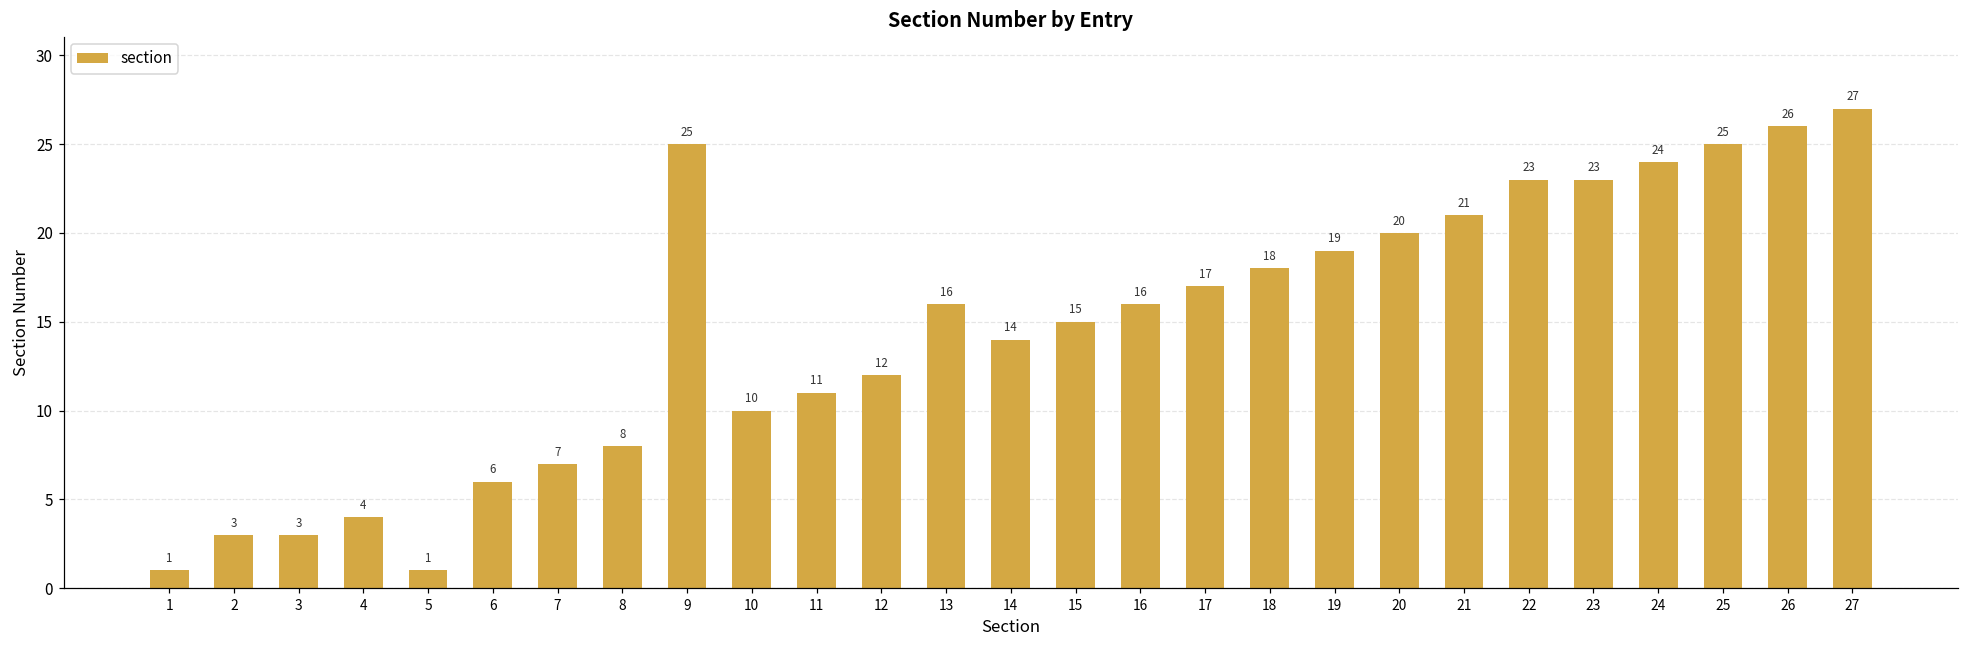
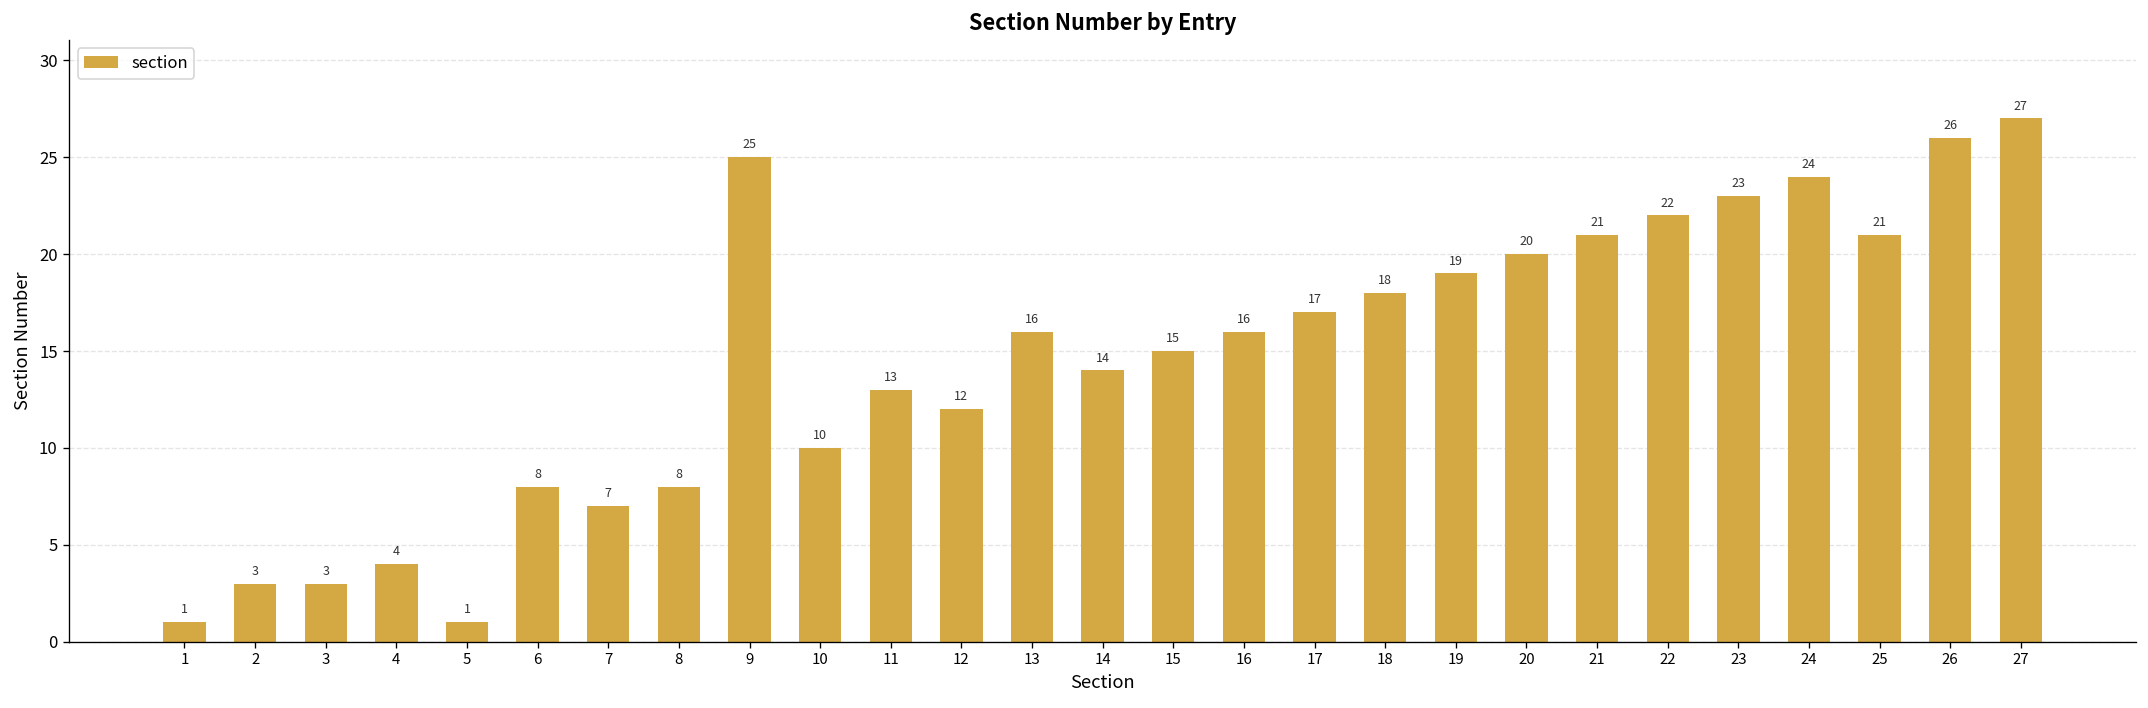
  {
    "1": 1,
    "2": 3,
    "3": 3,
    "4": 4,
    "5": 1,
-   "6": 6,
+   "6": 8,
    "7": 7,
    "8": 8,
    "9": 25,
    "10": 10,
-   "11": 11,
+   "11": 13,
    "12": 12,
    "13": 16,
    "14": 14,
    "15": 15,
    "16": 16,
    "17": 17,
    "18": 18,
    "19": 19,
    "20": 20,
    "21": 21,
-   "22": 23,
+   "22": 22,
    "23": 23,
    "24": 24,
-   "25": 25,
+   "25": 21,
    "26": 26,
    "27": 27
  }
